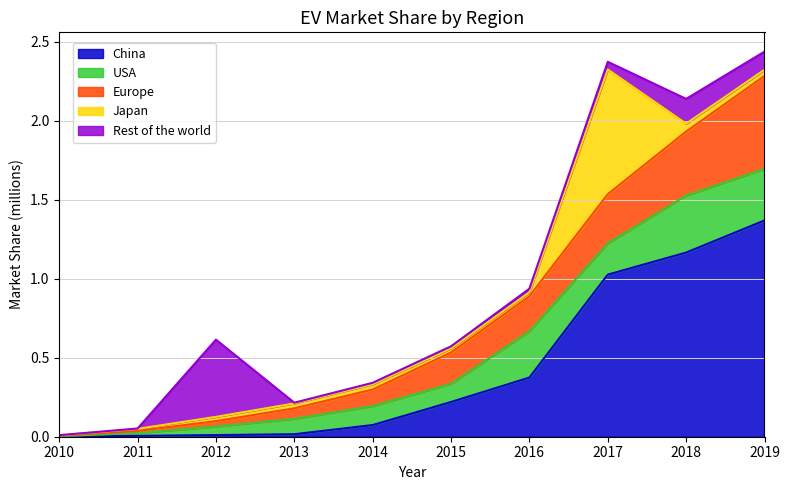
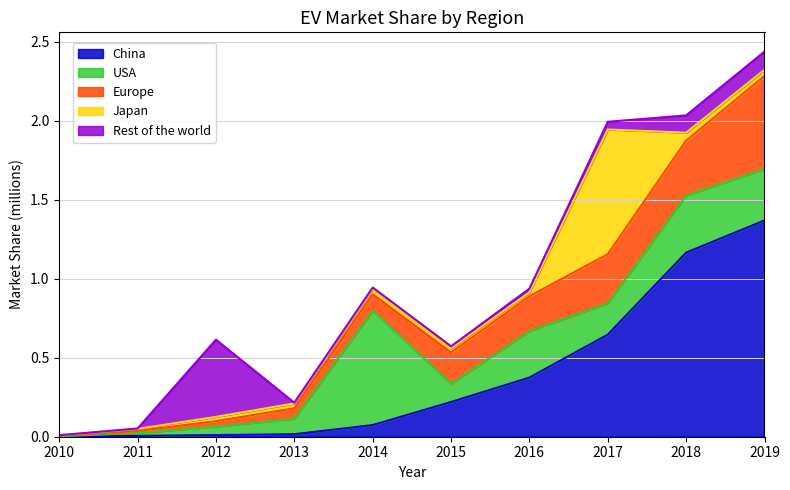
  {
    "China": {
      "2011": 0.01,
      "2012": 0.01,
      "2013": 0.02,
      "2014": 0.07,
      "2015": 0.22,
      "2016": 0.37,
-     "2017": 1.03,
+     "2017": 0.65,
      "2018": 1.17,
      "2019": 1.37
    },
    "USA": {
      "2012": 0.05,
      "2013": 0.10,
-     "2014": 0.12,
+     "2014": 0.72,
      "2015": 0.12,
      "2016": 0.29,
      "2017": 0.20,
      "2018": 0.36,
      "2019": 0.33
    },
    "Europe": {
      "2012": 0.03,
      "2013": 0.07,
      "2014": 0.10,
      "2015": 0.20,
      "2016": 0.22,
      "2017": 0.31,
-     "2018": 0.40,
+     "2018": 0.35,
      "2019": 0.59
    },
    "Japan": {
      "2012": 0.03,
      "2016": 0.03,
      "2017": 0.79,
      "2018": 0.05,
      "2019": 0.04
    },
    "Rest of the world": {
      "2012": 0.49,
      "2016": 0.02,
      "2017": 0.05,
-     "2018": 0.16,
+     "2018": 0.11,
      "2019": 0.11
    }
  }
